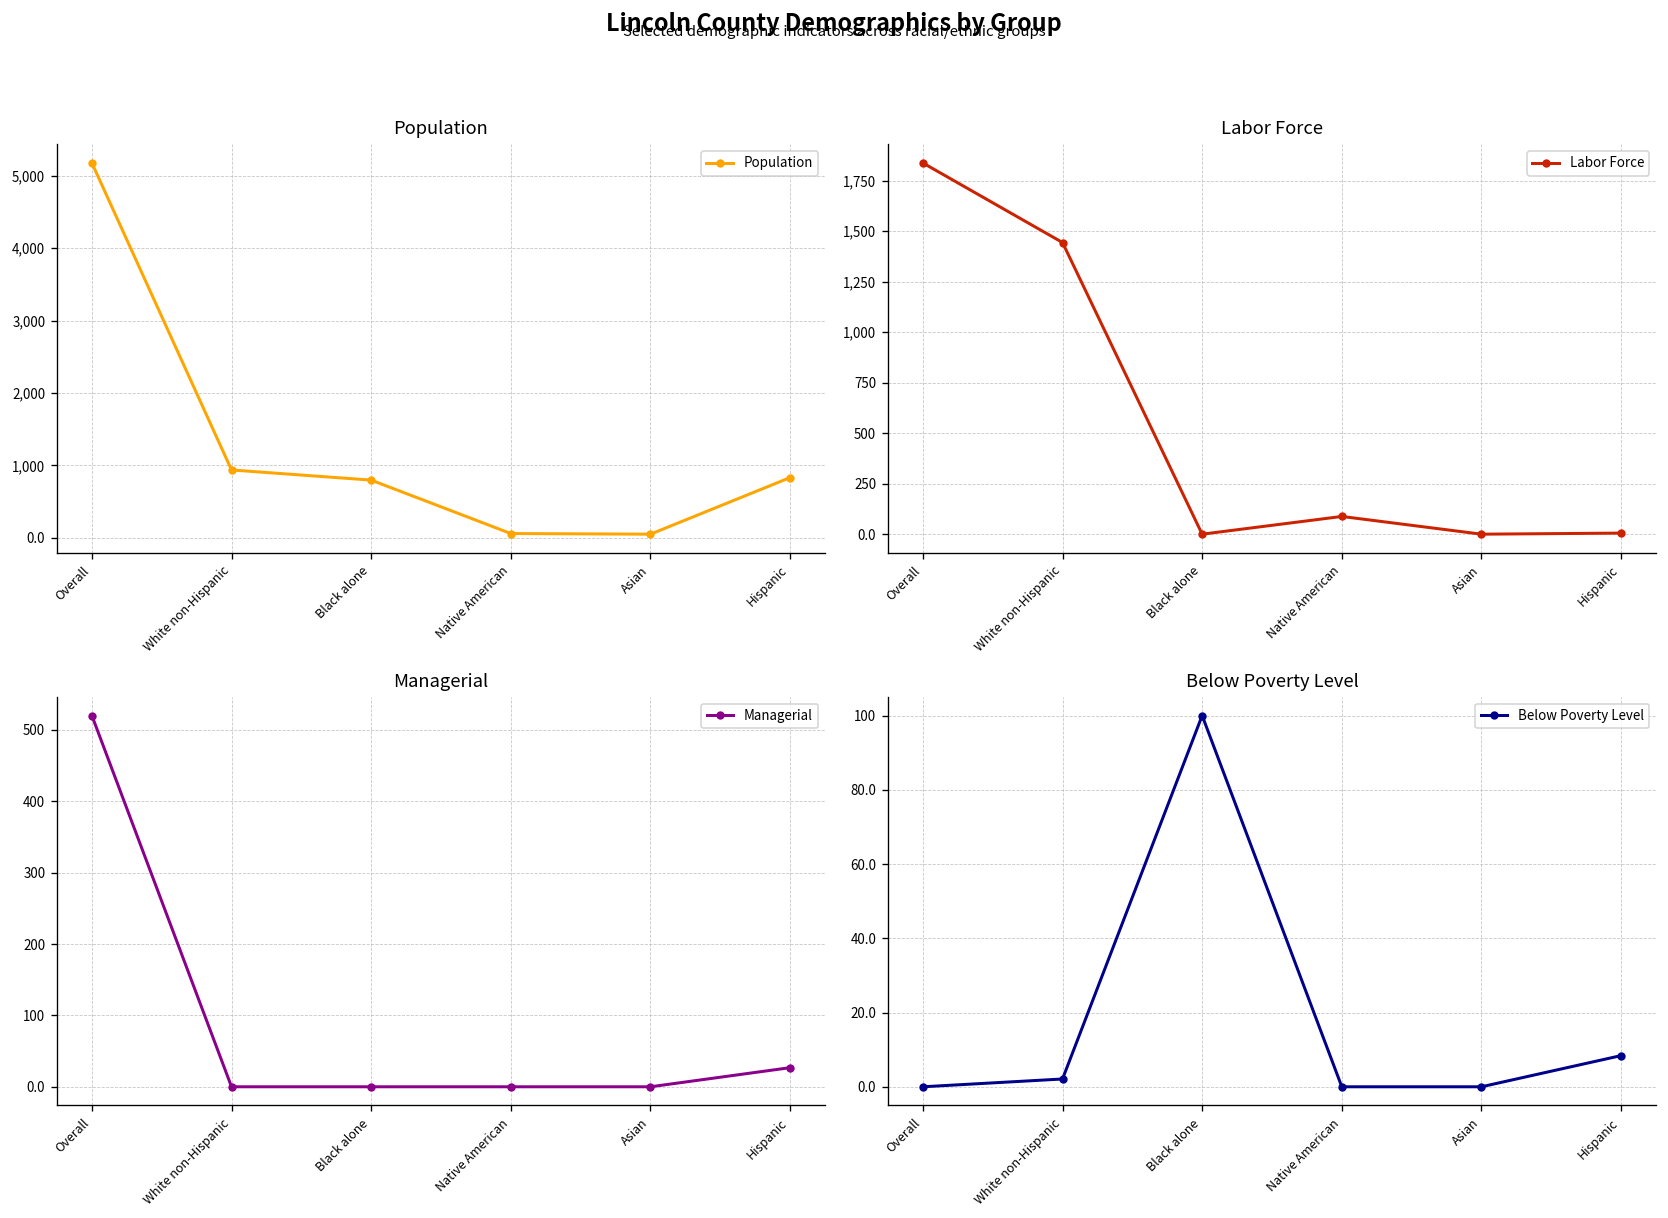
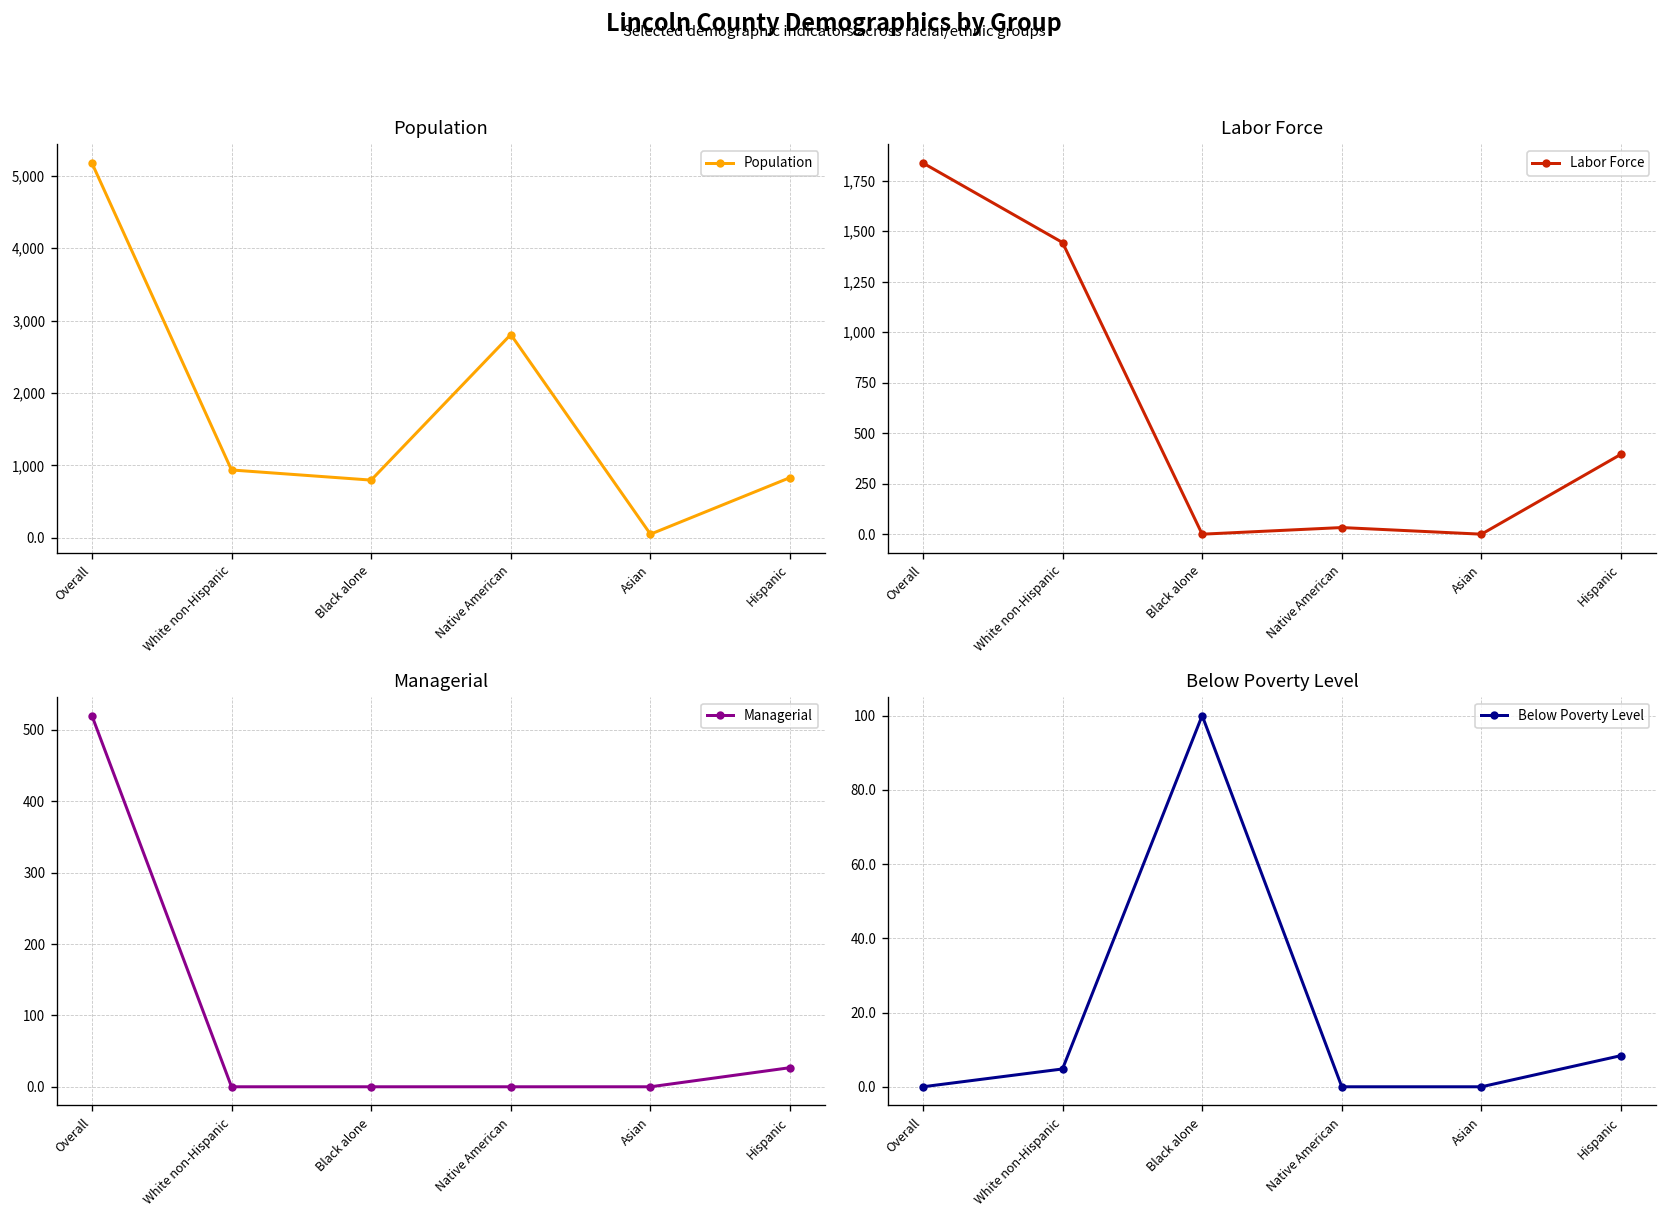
  {
    "Population": {
      "Overall": "5,200",
      "White non-Hispanic": "900",
      "Black alone": "800",
-     "Native American": "100",
+     "Native American": "2,800",
      "Asian": "0",
      "Hispanic": "800"
    },
    "Labor Force": {
      "Overall": "1,840",
      "White non-Hispanic": "1,440",
      "Black alone": "0",
-     "Native American": "90",
+     "Native American": "30",
      "Asian": "0",
-     "Hispanic": "10"
+     "Hispanic": "400"
    },
    "Managerial": {
      "Overall": "520",
      "White non-Hispanic": "0",
      "Black alone": "0",
      "Native American": "0",
      "Asian": "0",
      "Hispanic": "30"
    },
    "Below Poverty Level": {
      "Overall": "0",
-     "White non-Hispanic": "2",
+     "White non-Hispanic": "5",
      "Black alone": "100",
      "Native American": "0",
      "Asian": "0",
      "Hispanic": "8"
    }
  }
